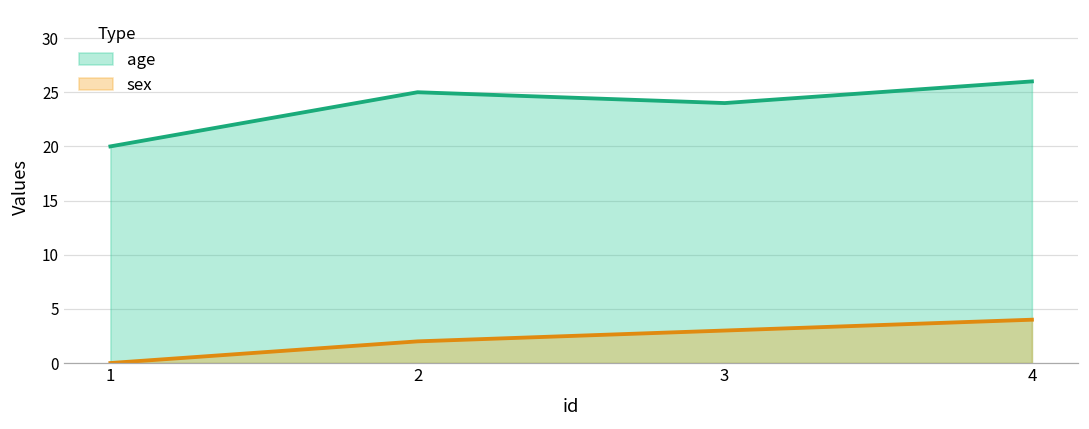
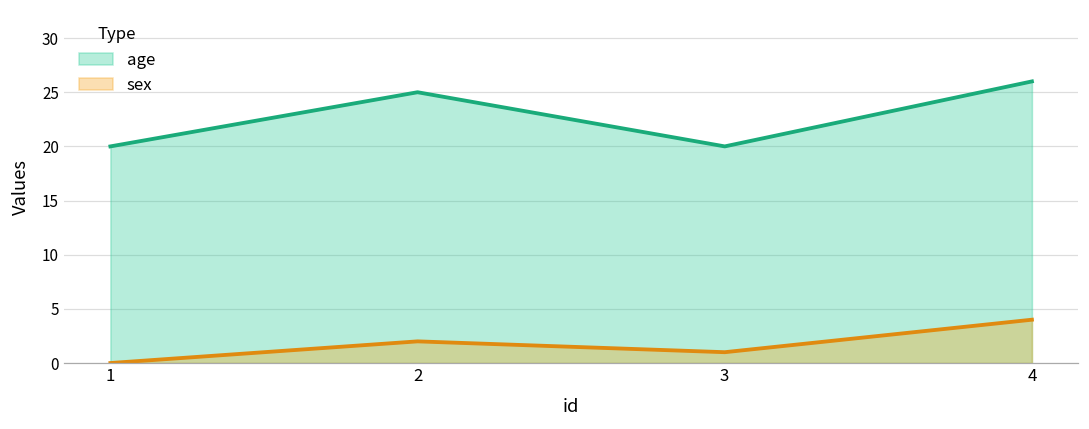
  {
    "age": {
      "1": 20,
      "2": 25,
-     "3": 24,
+     "3": 20,
      "4": 26
    },
    "sex": {
      "1": 0,
      "2": 2,
-     "3": 3,
+     "3": 1,
      "4": 4
    }
  }
